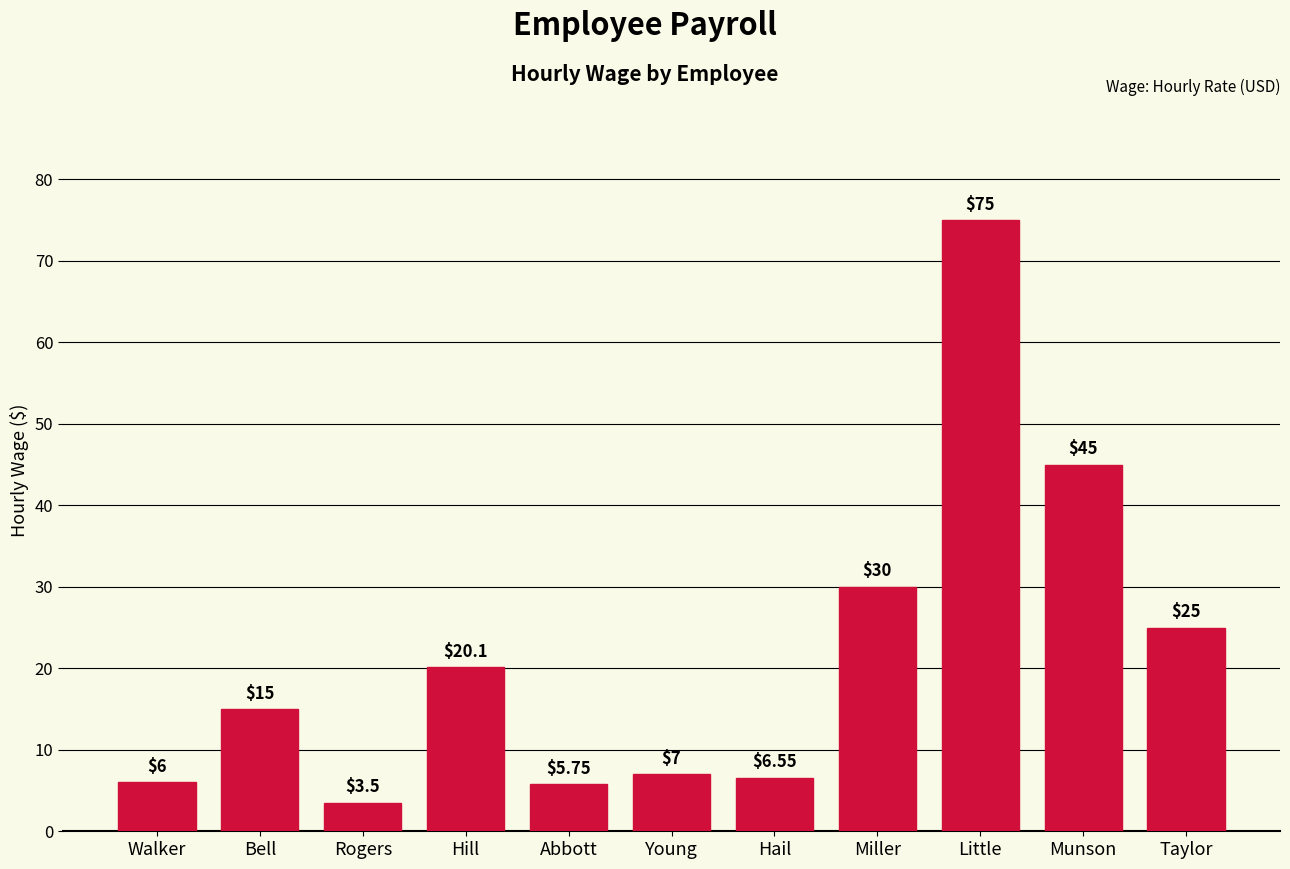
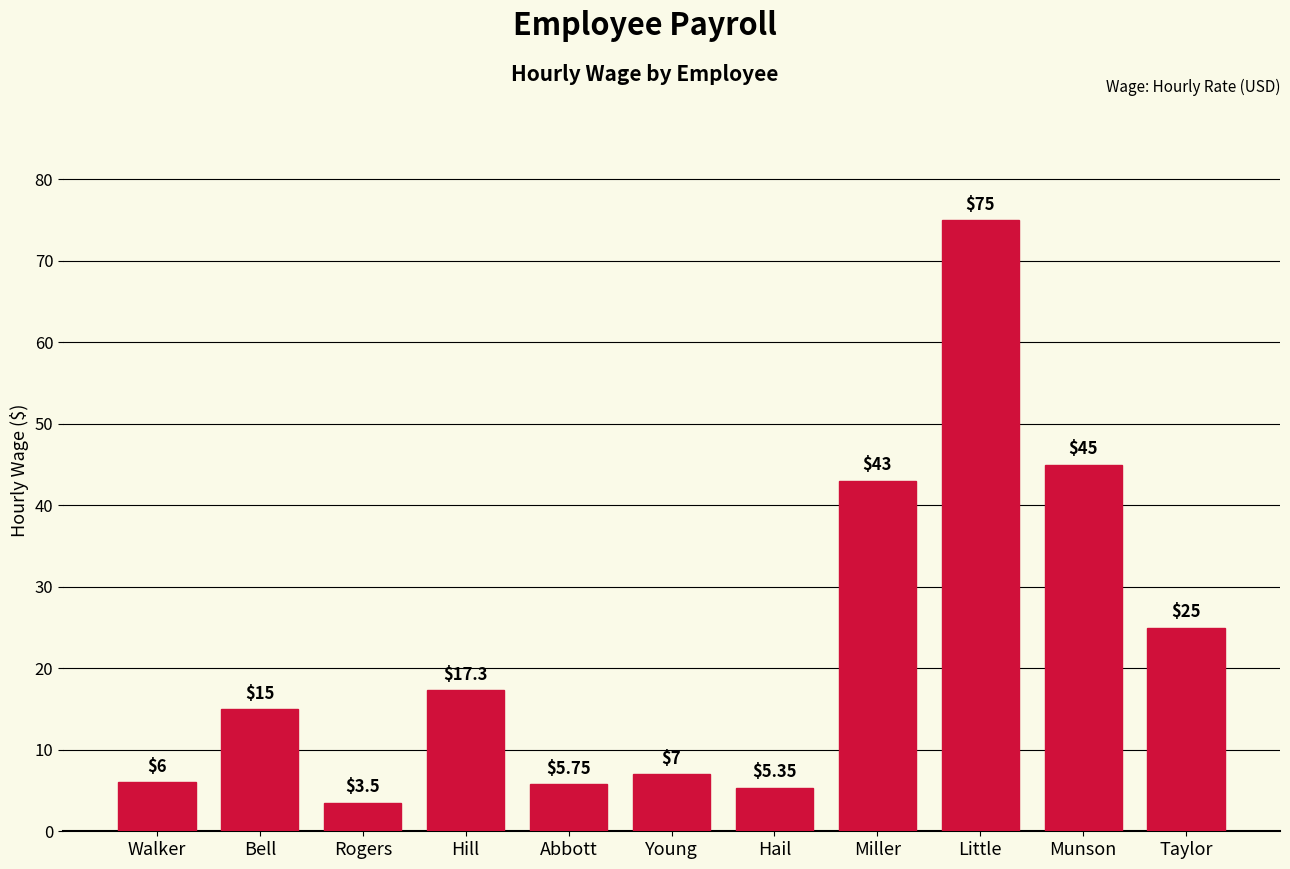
  {
    "Walker": "$6",
    "Bell": "$15",
    "Rogers": "$3.5",
-   "Hill": "$20.1",
+   "Hill": "$17.3",
    "Abbott": "$5.75",
    "Young": "$7",
-   "Hail": "$6.55",
-   "Miller": "$30",
+   "Hail": "$5.35",
+   "Miller": "$43",
    "Little": "$75",
    "Munson": "$45",
    "Taylor": "$25"
  }
